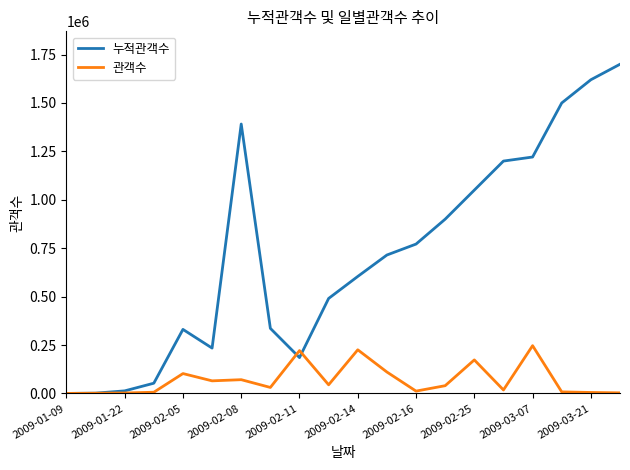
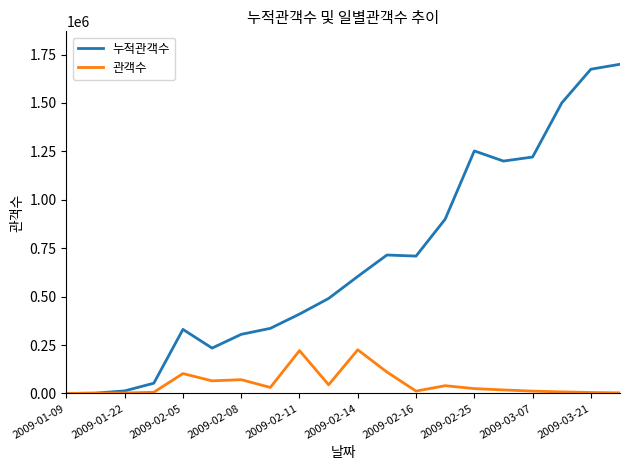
  {
    "누적관객수": {
      "2009-02-05": 330000,
-     "2009-02-08": 1390000,
-     "2009-02-11": 190000,
+     "2009-02-08": 310000,
+     "2009-02-11": 410000,
      "2009-02-14": 600000,
-     "2009-02-16": 770000,
-     "2009-02-25": 1050000,
+     "2009-02-16": 710000,
+     "2009-02-25": 1250000,
      "2009-03-07": 1220000,
-     "2009-03-21": 1620000
+     "2009-03-21": 1670000
    },
    "관객수": {
      "2009-02-05": 100000,
      "2009-02-08": 70000,
      "2009-02-11": 220000,
      "2009-02-14": 230000,
      "2009-02-16": 10000,
-     "2009-02-25": 170000,
-     "2009-03-07": 250000,
+     "2009-02-25": 30000,
+     "2009-03-07": 10000,
      "2009-03-21": 10000
    }
  }
